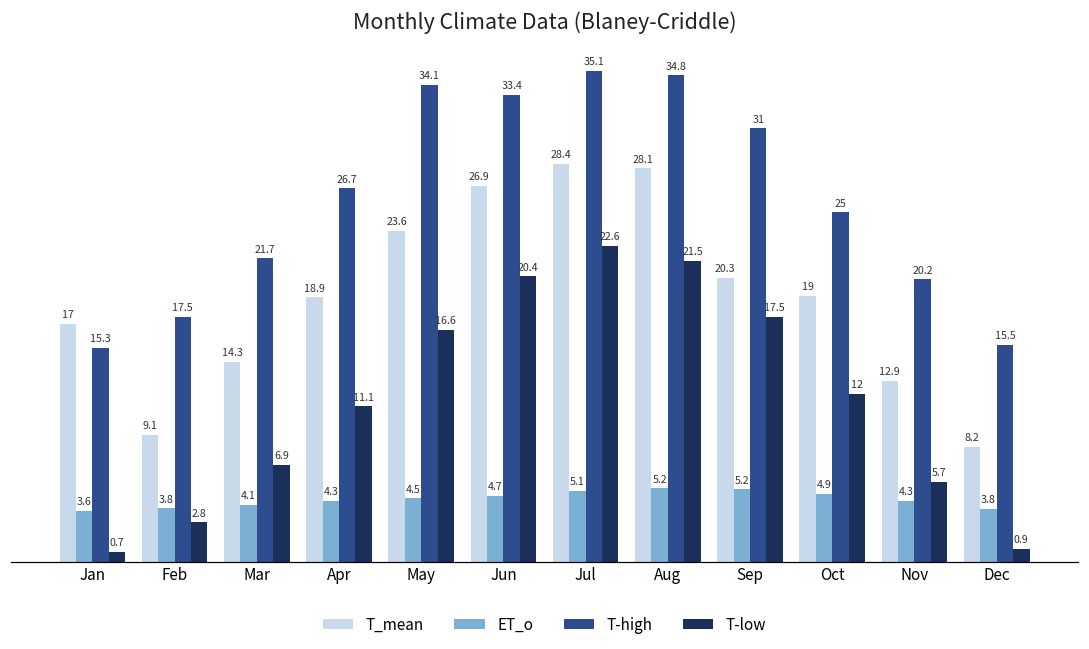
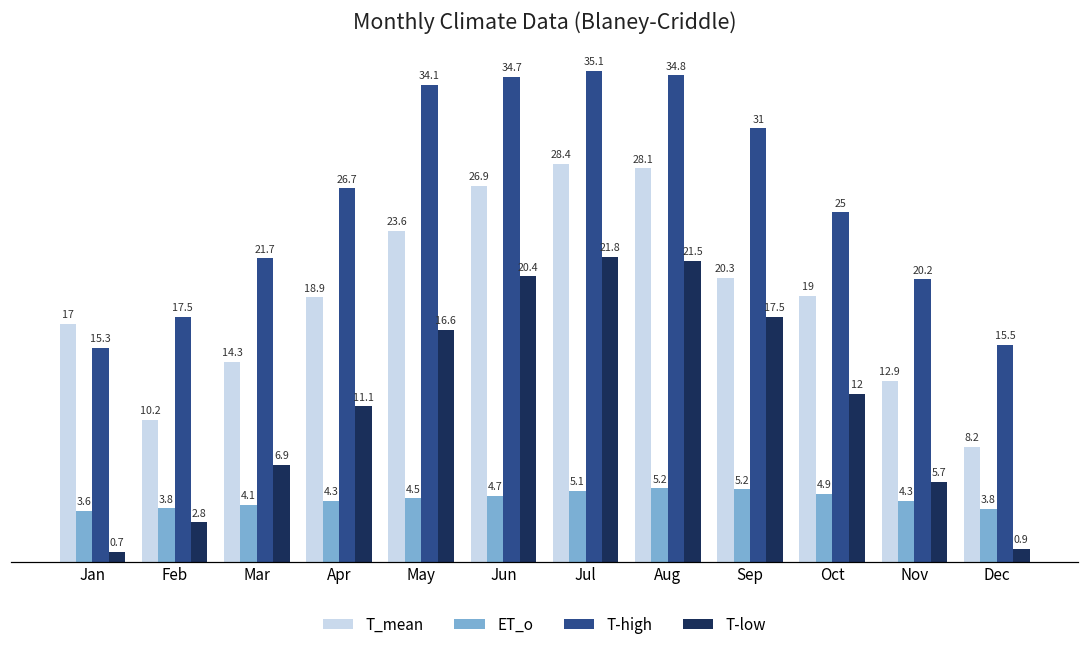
  {
    "T_mean": {
      "Jan": 17,
-     "Feb": 9.1,
+     "Feb": 10.2,
      "Mar": 14.3,
      "Apr": 18.9,
      "May": 23.6,
      "Jun": 26.9,
      "Jul": 28.4,
      "Aug": 28.1,
      "Sep": 20.3,
      "Oct": 19,
      "Nov": 12.9,
      "Dec": 8.2
    },
    "ET_o": {
      "Jan": 3.6,
      "Feb": 3.8,
      "Mar": 4.1,
      "Apr": 4.3,
      "May": 4.5,
      "Jun": 4.7,
      "Jul": 5.1,
      "Aug": 5.2,
      "Sep": 5.2,
      "Oct": 4.9,
      "Nov": 4.3,
      "Dec": 3.8
    },
    "T-high": {
      "Jan": 15.3,
      "Feb": 17.5,
      "Mar": 21.7,
      "Apr": 26.7,
      "May": 34.1,
-     "Jun": 33.4,
+     "Jun": 34.7,
      "Jul": 35.1,
      "Aug": 34.8,
      "Sep": 31,
      "Oct": 25,
      "Nov": 20.2,
      "Dec": 15.5
    },
    "T-low": {
      "Jan": 0.7,
      "Feb": 2.8,
      "Mar": 6.9,
      "Apr": 11.1,
      "May": 16.6,
      "Jun": 20.4,
-     "Jul": 22.6,
+     "Jul": 21.8,
      "Aug": 21.5,
      "Sep": 17.5,
      "Oct": 12,
      "Nov": 5.7,
      "Dec": 0.9
    }
  }
